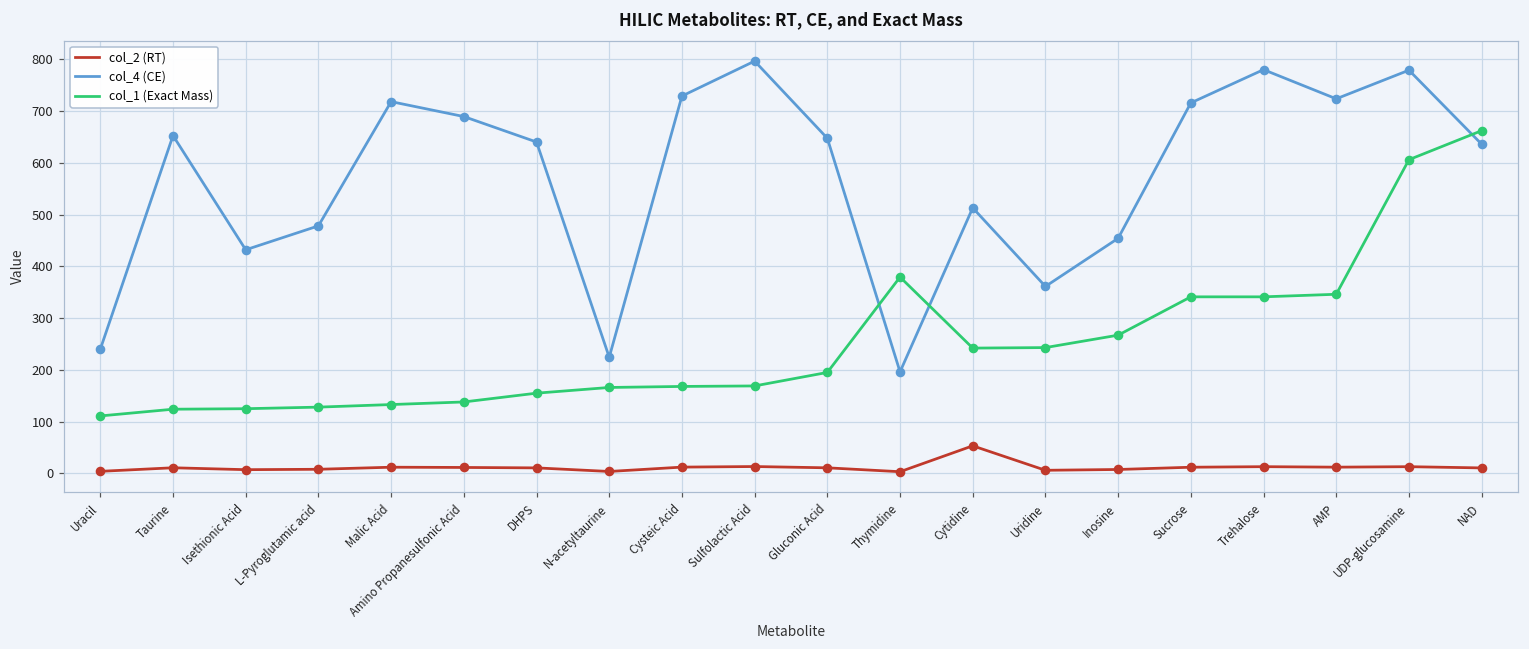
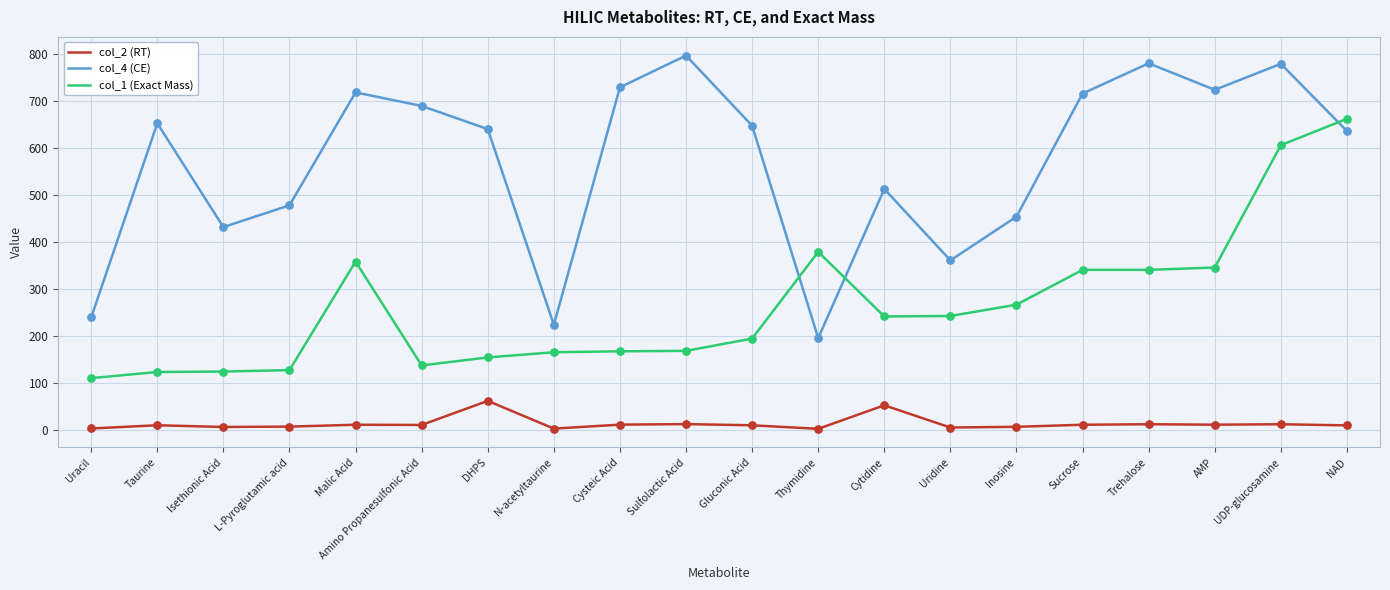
  {
    "col_2 (RT)": {
      "Uracil": 0,
      "Taurine": 10,
      "Isethionic Acid": 10,
      "L-Pyroglutamic acid": 10,
      "Malic Acid": 10,
      "Amino Propanesulfonic Acid": 10,
-     "DHPS": 10,
+     "DHPS": 60,
      "N-acetyltaurine": 0,
      "Cysteic Acid": 10,
      "Sulfolactic Acid": 10,
      "Gluconic Acid": 10,
      "Thymidine": 0,
      "Cytidine": 50,
      "Uridine": 10,
      "Inosine": 10,
      "Sucrose": 10,
      "Trehalose": 10,
      "AMP": 10,
      "UDP-glucosamine": 10,
      "NAD": 10
    },
    "col_4 (CE)": {
      "Uracil": 240,
      "Taurine": 650,
      "Isethionic Acid": 430,
      "L-Pyroglutamic acid": 480,
      "Malic Acid": 720,
      "Amino Propanesulfonic Acid": 690,
      "DHPS": 640,
      "N-acetyltaurine": 220,
      "Cysteic Acid": 730,
      "Sulfolactic Acid": 800,
      "Gluconic Acid": 650,
      "Thymidine": 200,
      "Cytidine": 510,
      "Uridine": 360,
      "Inosine": 450,
      "Sucrose": 720,
      "Trehalose": 780,
      "AMP": 720,
      "UDP-glucosamine": 780,
      "NAD": 640
    },
    "col_1 (Exact Mass)": {
      "Uracil": 110,
      "Taurine": 120,
      "Isethionic Acid": 120,
      "L-Pyroglutamic acid": 130,
-     "Malic Acid": 130,
+     "Malic Acid": 360,
      "Amino Propanesulfonic Acid": 140,
      "DHPS": 160,
      "N-acetyltaurine": 170,
      "Cysteic Acid": 170,
      "Sulfolactic Acid": 170,
      "Gluconic Acid": 200,
      "Thymidine": 380,
      "Cytidine": 240,
      "Uridine": 240,
      "Inosine": 270,
      "Sucrose": 340,
      "Trehalose": 340,
      "AMP": 350,
      "UDP-glucosamine": 610,
      "NAD": 660
    }
  }
